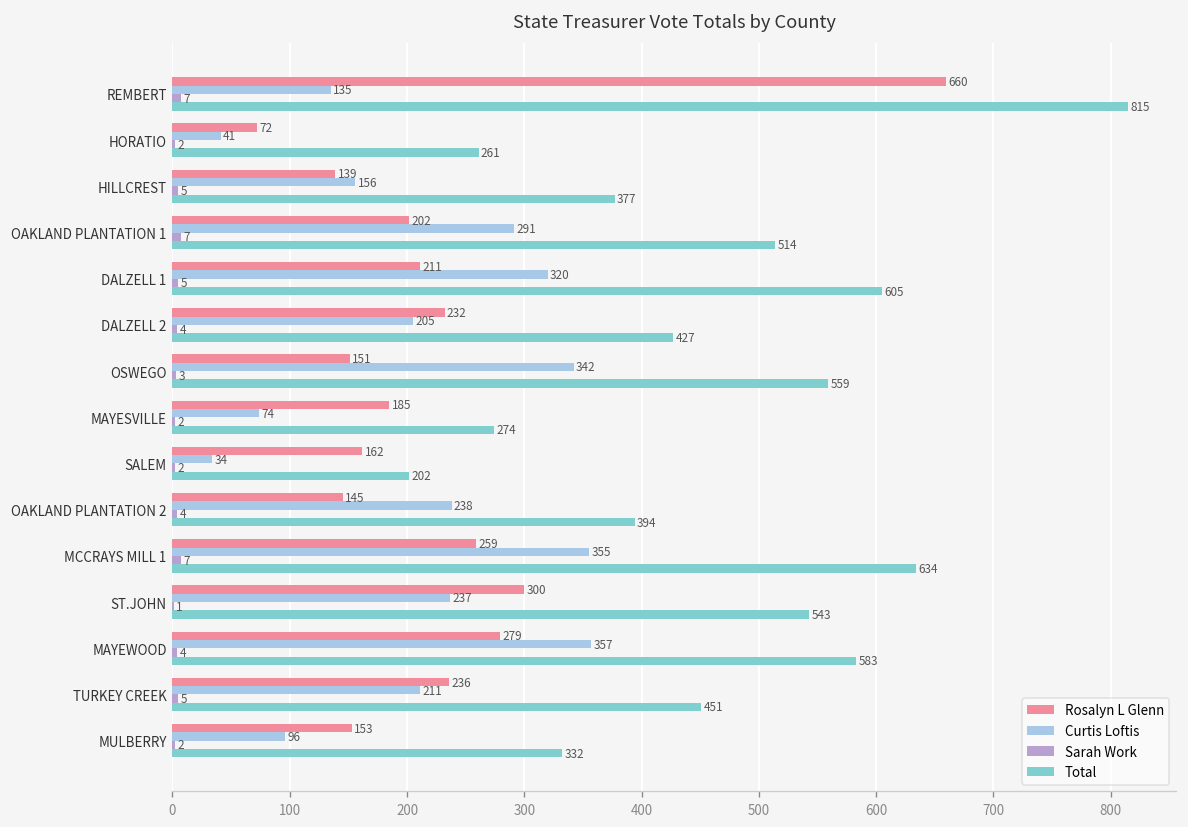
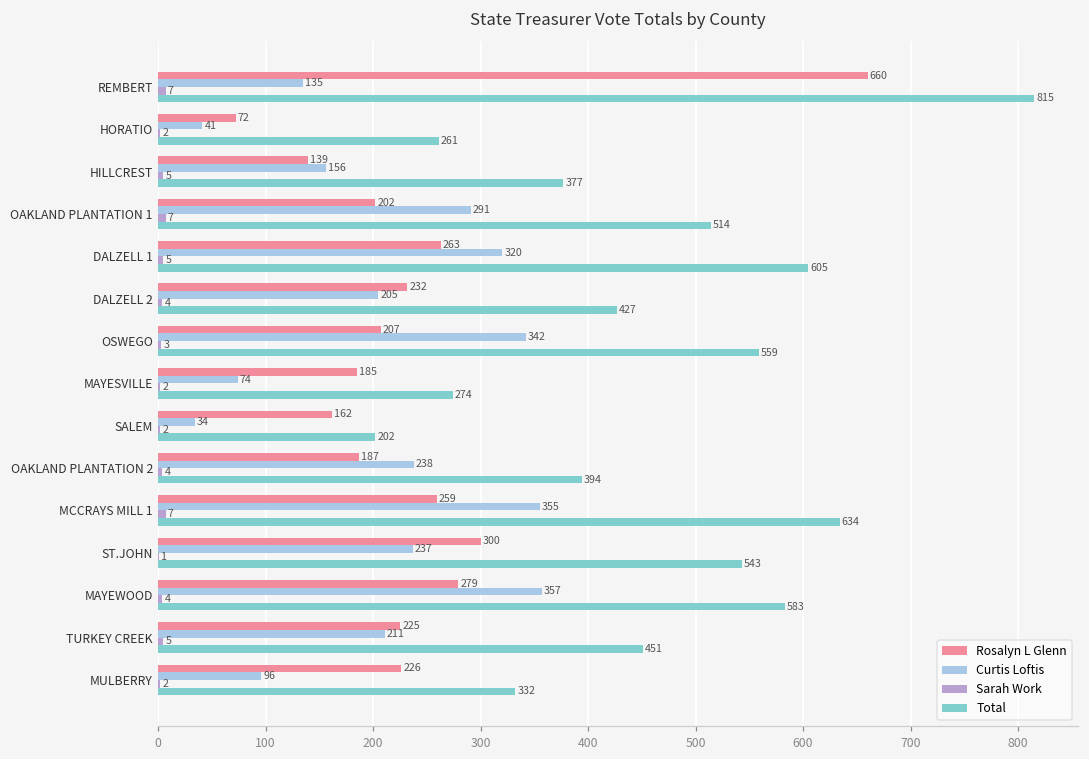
  {
    "Rosalyn L Glenn": {
      "REMBERT": 660,
      "HORATIO": 72,
      "HILLCREST": 139,
      "OAKLAND PLANTATION 1": 202,
-     "DALZELL 1": 211,
+     "DALZELL 1": 263,
      "DALZELL 2": 232,
-     "OSWEGO": 151,
+     "OSWEGO": 207,
      "MAYESVILLE": 185,
      "SALEM": 162,
-     "OAKLAND PLANTATION 2": 145,
+     "OAKLAND PLANTATION 2": 187,
      "MCCRAYS MILL 1": 259,
      "ST.JOHN": 300,
      "MAYEWOOD": 279,
-     "TURKEY CREEK": 236,
-     "MULBERRY": 153
+     "TURKEY CREEK": 225,
+     "MULBERRY": 226
    }
  }
